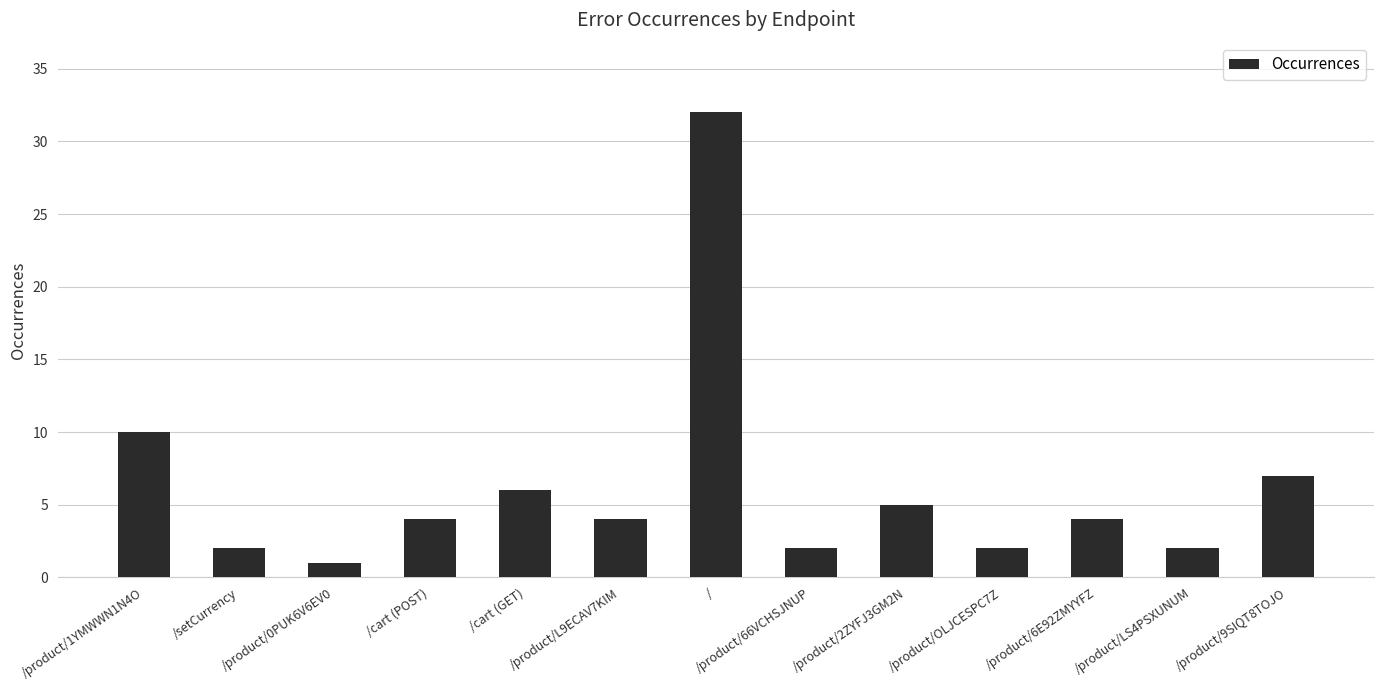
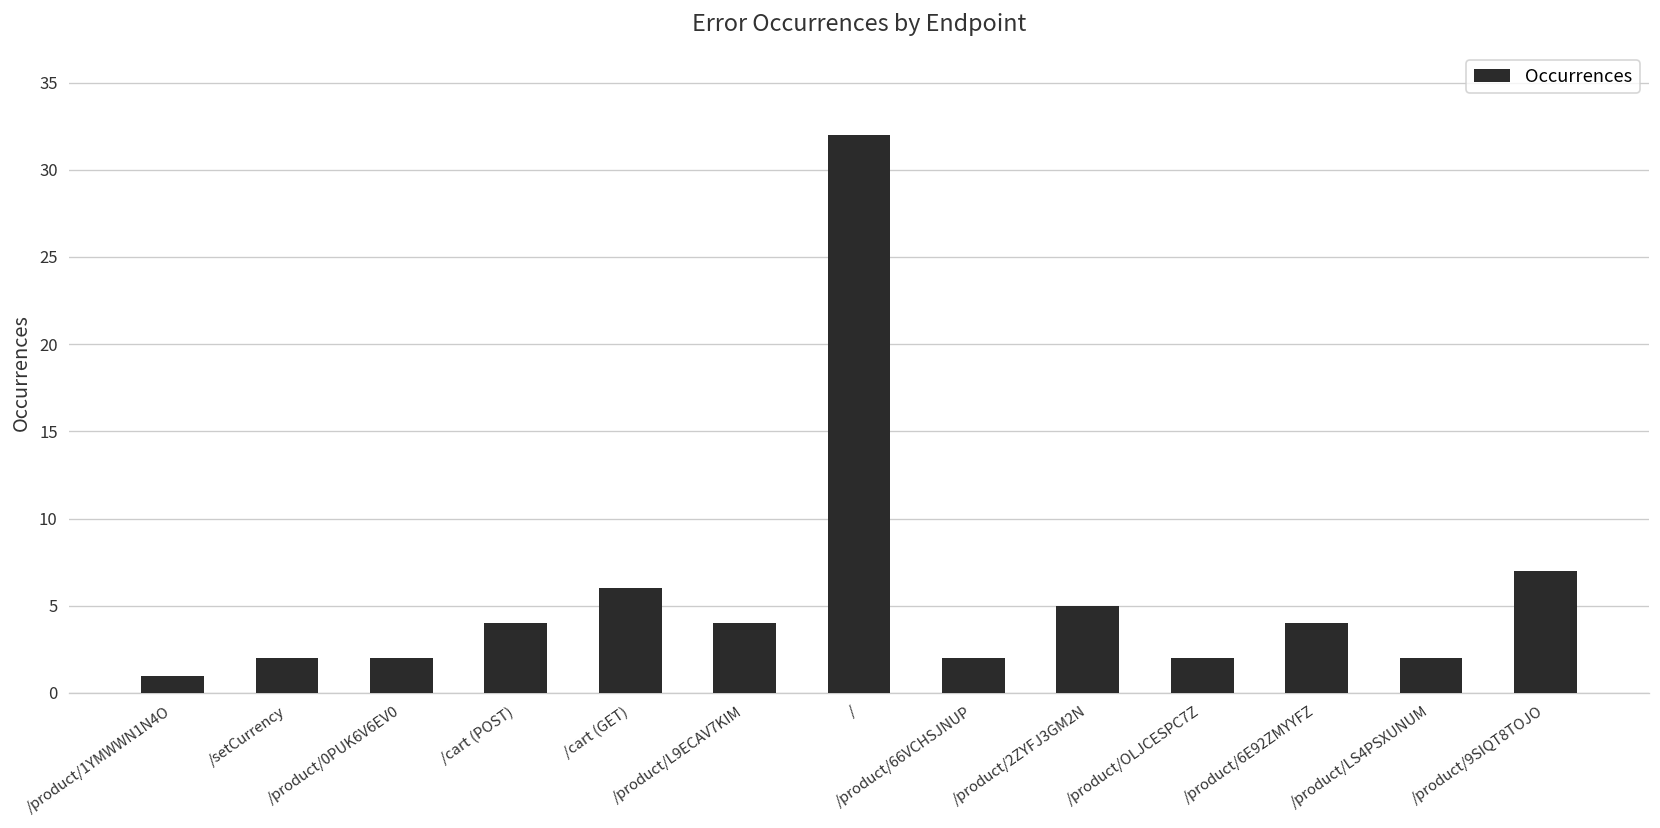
  {
-   "/product/1YMWWN1N4O": 10,
+   "/product/1YMWWN1N4O": 1,
    "/setCurrency": 2,
-   "/product/0PUK6V6EV0": 1,
+   "/product/0PUK6V6EV0": 2,
    "/cart (POST)": 4,
    "/cart (GET)": 6,
    "/product/L9ECAV7KIM": 4,
    "/": 32,
    "/product/66VCHSJNUP": 2,
    "/product/2ZYFJ3GM2N": 5,
    "/product/OLJCESPC7Z": 2,
    "/product/6E92ZMYYFZ": 4,
    "/product/LS4PSXUNUM": 2,
    "/product/9SIQT8TOJO": 7
  }
